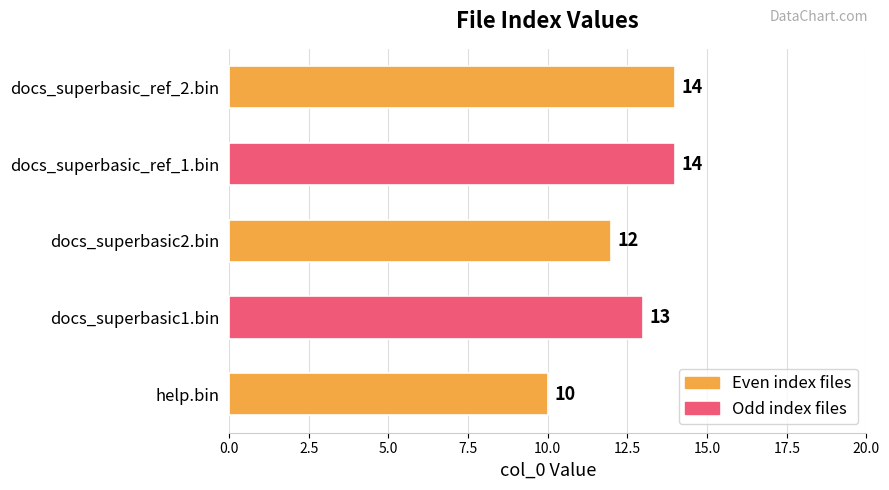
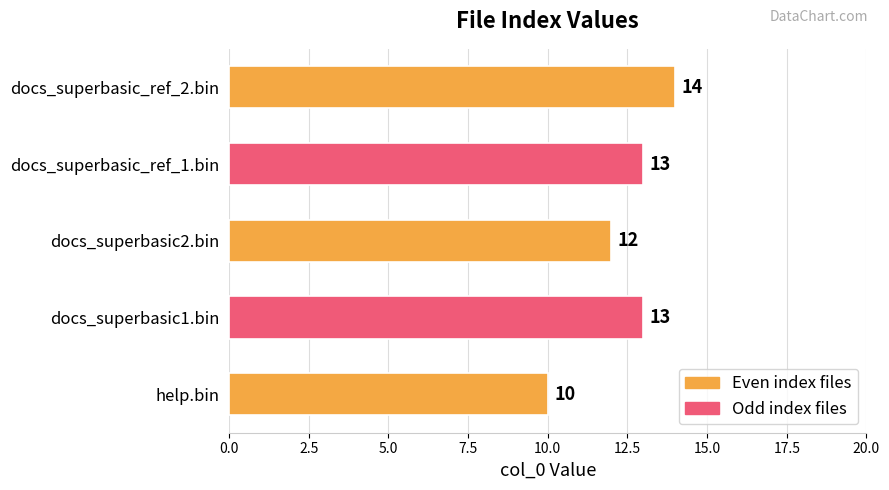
  {
    "docs_superbasic_ref_2.bin": 14,
-   "docs_superbasic_ref_1.bin": 14,
+   "docs_superbasic_ref_1.bin": 13,
    "docs_superbasic2.bin": 12,
    "docs_superbasic1.bin": 13,
    "help.bin": 10
  }
